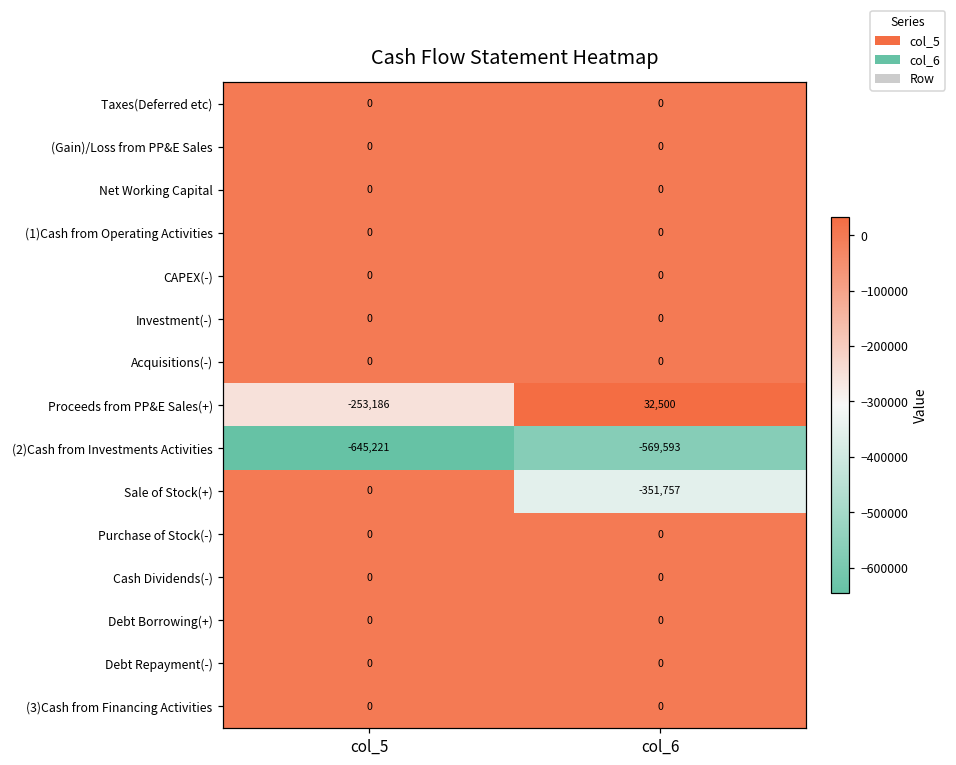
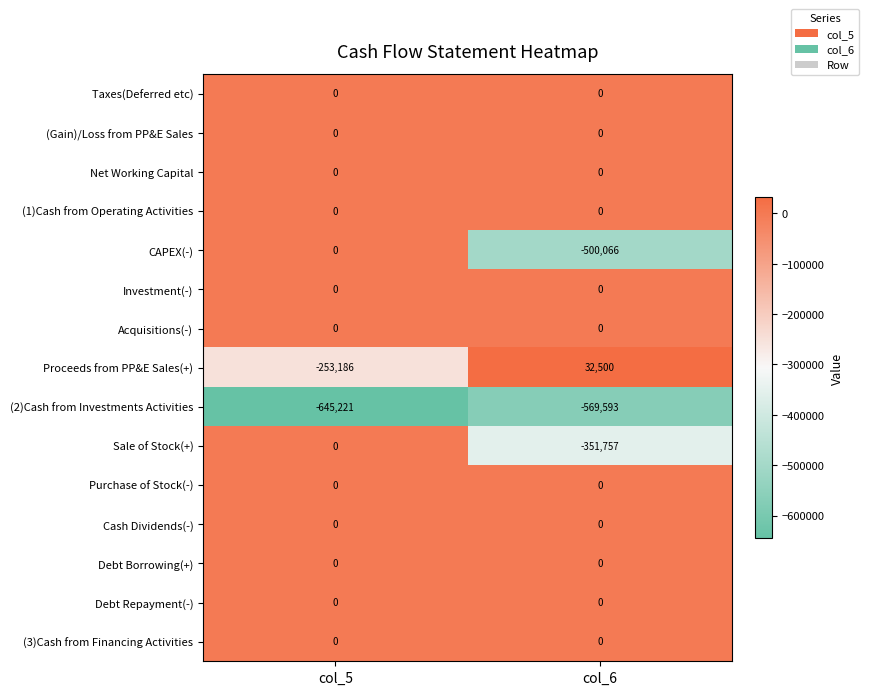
  {
    "Taxes(Deferred etc)": {
      "col_5": "0",
      "col_6": "0"
    },
    "(Gain)/Loss from PP&E Sales": {
      "col_5": "0",
      "col_6": "0"
    },
    "Net Working Capital": {
      "col_5": "0",
      "col_6": "0"
    },
    "(1)Cash from Operating Activities": {
      "col_5": "0",
      "col_6": "0"
    },
    "CAPEX(-)": {
      "col_5": "0",
-     "col_6": "0"
+     "col_6": "-500,066"
    },
    "Investment(-)": {
      "col_5": "0",
      "col_6": "0"
    },
    "Acquisitions(-)": {
      "col_5": "0",
      "col_6": "0"
    },
    "Proceeds from PP&E Sales(+)": {
      "col_5": "-253,186",
      "col_6": "32,500"
    },
    "(2)Cash from Investments Activities": {
      "col_5": "-645,221",
      "col_6": "-569,593"
    },
    "Sale of Stock(+)": {
      "col_5": "0",
      "col_6": "-351,757"
    },
    "Purchase of Stock(-)": {
      "col_5": "0",
      "col_6": "0"
    },
    "Cash Dividends(-)": {
      "col_5": "0",
      "col_6": "0"
    },
    "Debt Borrowing(+)": {
      "col_5": "0",
      "col_6": "0"
    },
    "Debt Repayment(-)": {
      "col_5": "0",
      "col_6": "0"
    },
    "(3)Cash from Financing Activities": {
      "col_5": "0",
      "col_6": "0"
    }
  }
